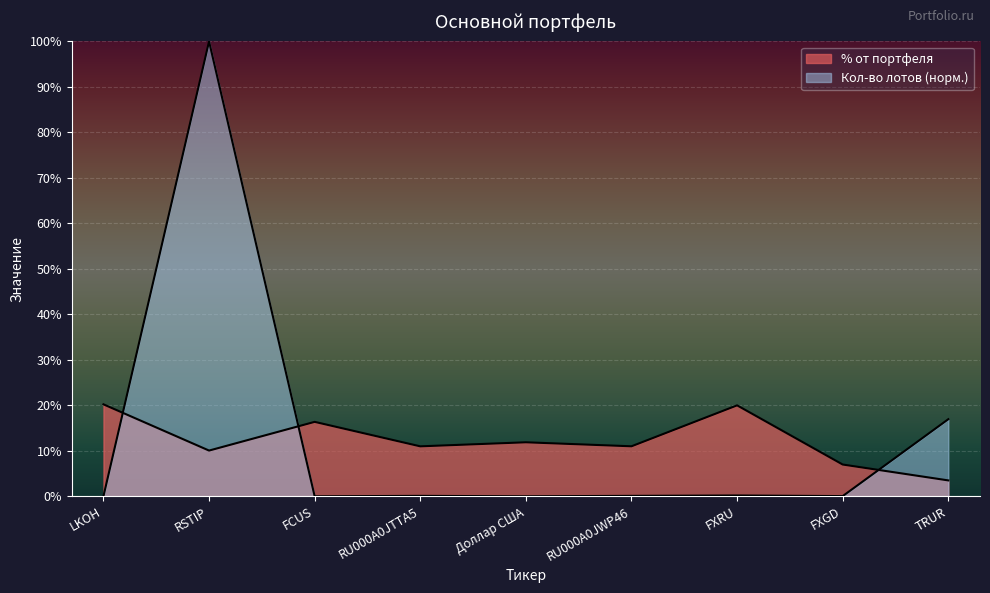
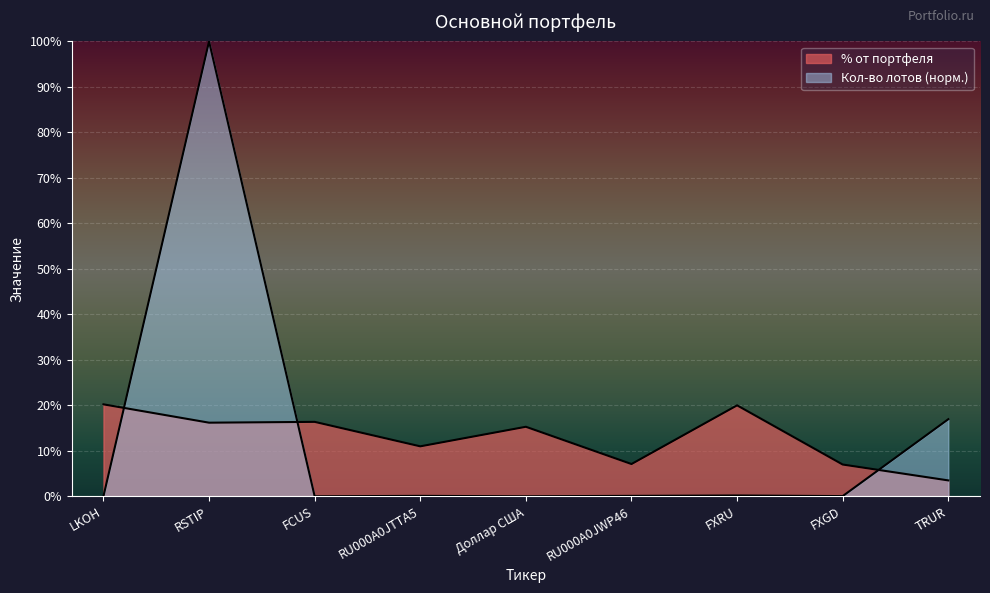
  {
    "% от портфеля": {
      "LKOH": "20%",
-     "RSTIP": "10%",
+     "RSTIP": "16%",
      "FCUS": "16%",
      "RU000A0JTTA5": "11%",
-     "Доллар США": "12%",
-     "RU000A0JWP46": "11%",
+     "Доллар США": "15%",
+     "RU000A0JWP46": "7%",
      "FXRU": "20%",
      "FXGD": "7%",
      "TRUR": "4%"
    },
    "Кол-во лотов (норм.)": {
      "LKOH": "0%",
      "RSTIP": "100%",
      "FCUS": "0%",
      "RU000A0JTTA5": "0%",
      "Доллар США": "0%",
      "RU000A0JWP46": "0%",
      "FXRU": "0%",
      "FXGD": "0%",
      "TRUR": "17%"
    }
  }
